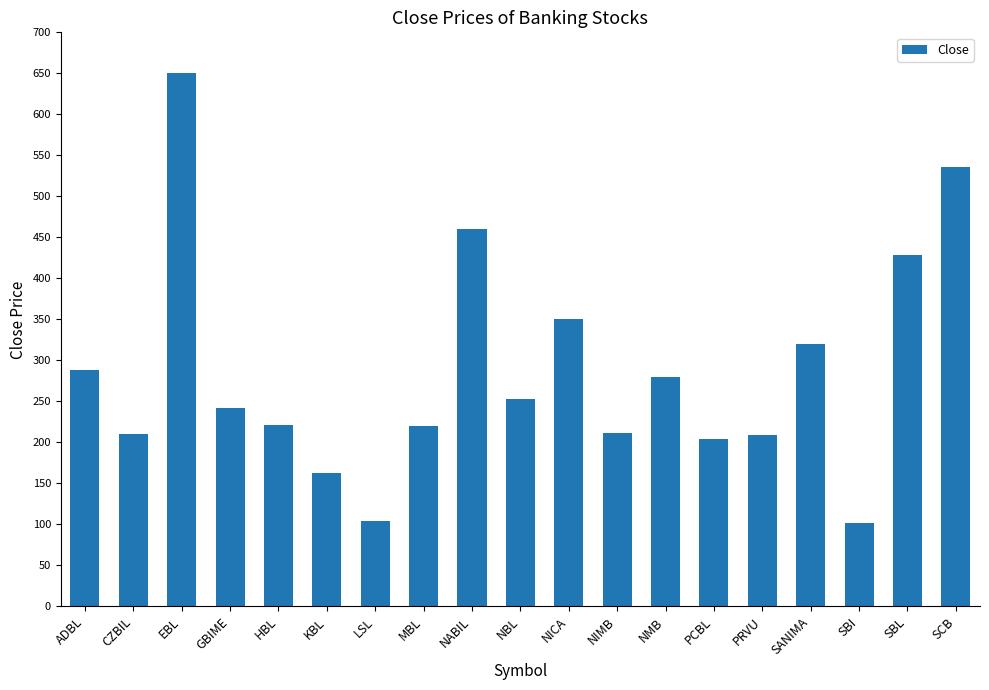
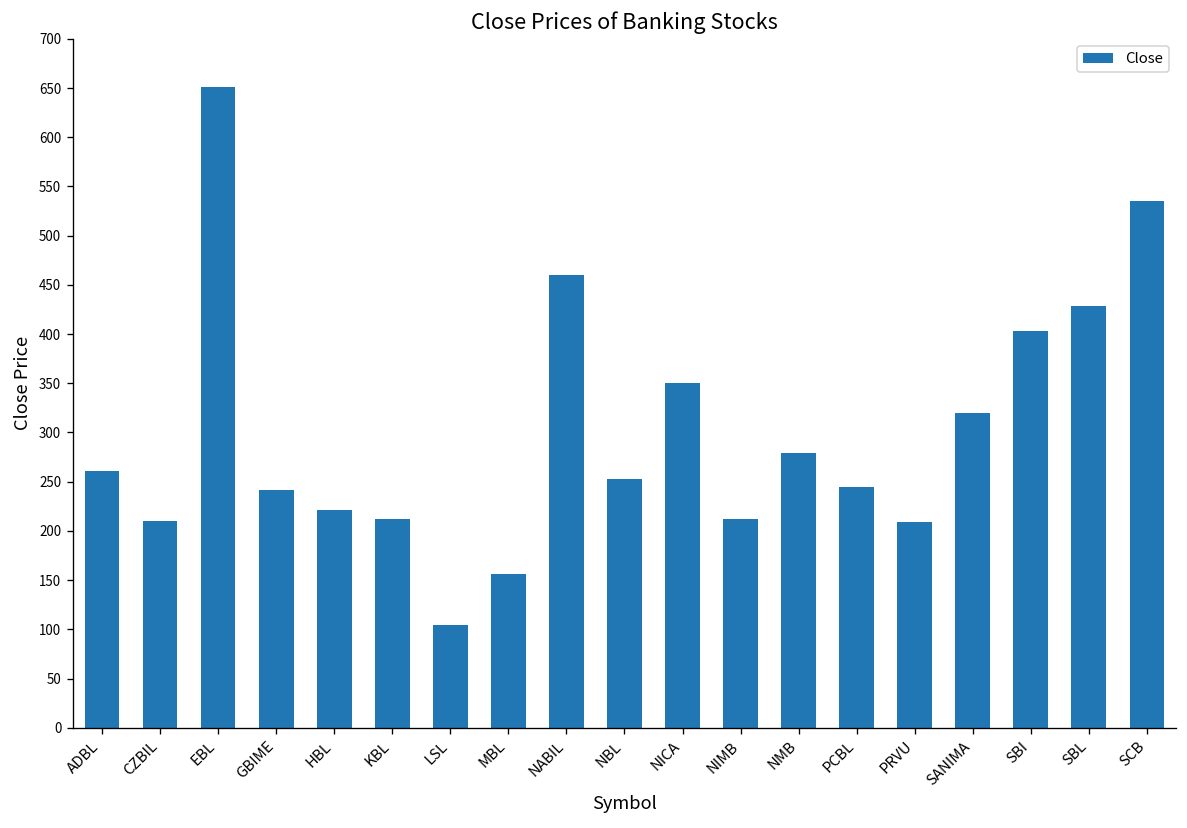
  {
-   "ADBL": 290,
+   "ADBL": 260,
    "CZBIL": 210,
    "EBL": 650,
    "GBIME": 240,
    "HBL": 220,
-   "KBL": 160,
+   "KBL": 210,
    "LSL": 100,
-   "MBL": 220,
+   "MBL": 160,
    "NABIL": 460,
    "NBL": 250,
    "NICA": 350,
    "NIMB": 210,
    "NMB": 280,
-   "PCBL": 200,
+   "PCBL": 240,
    "PRVU": 210,
    "SANIMA": 320,
-   "SBI": 100,
+   "SBI": 400,
    "SBL": 430,
    "SCB": 540
  }
